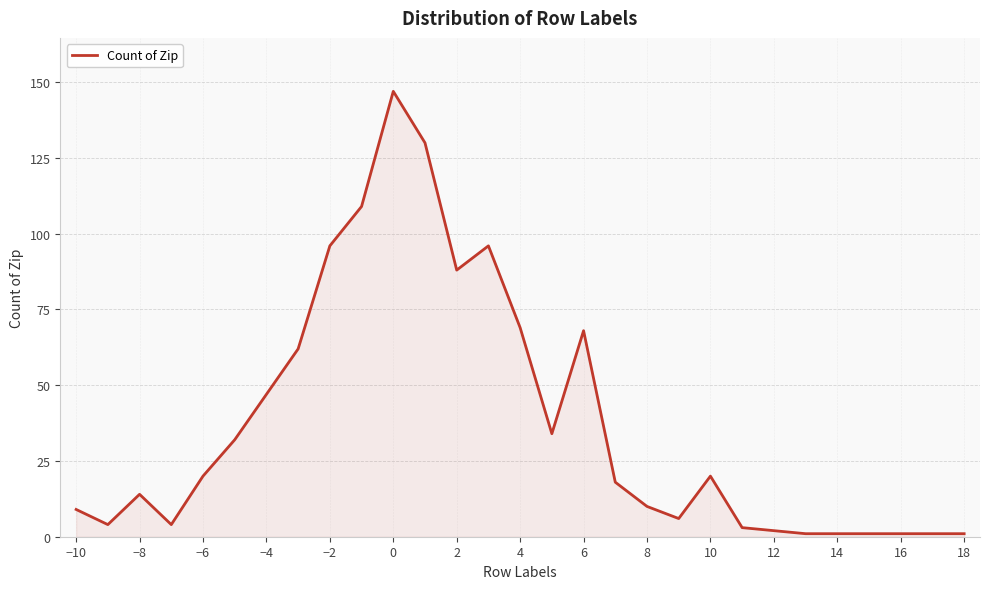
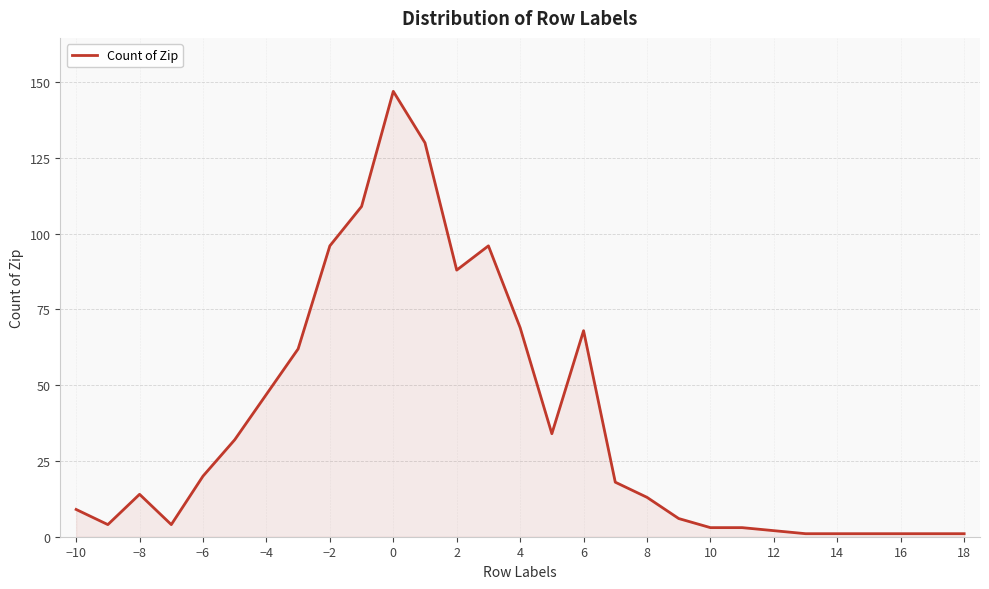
  {
    "−10": 9,
    "−8": 14,
    "−6": 20,
    "−4": 47,
    "−2": 96,
    "0": 147,
    "2": 88,
    "4": 69,
    "6": 68,
-   "8": 10,
-   "10": 20,
+   "8": 13,
+   "10": 3,
    "16": 1,
    "18": 1
  }
